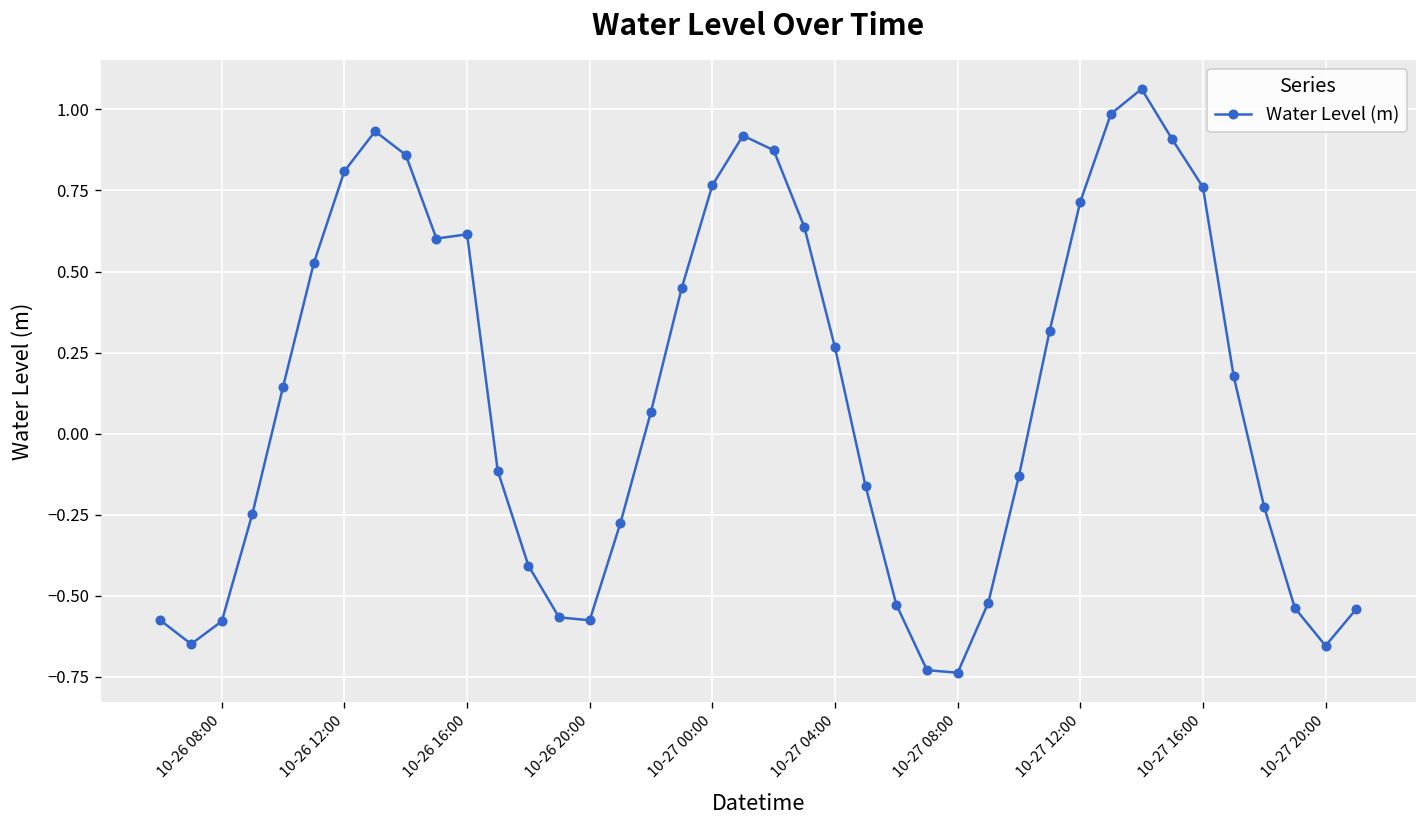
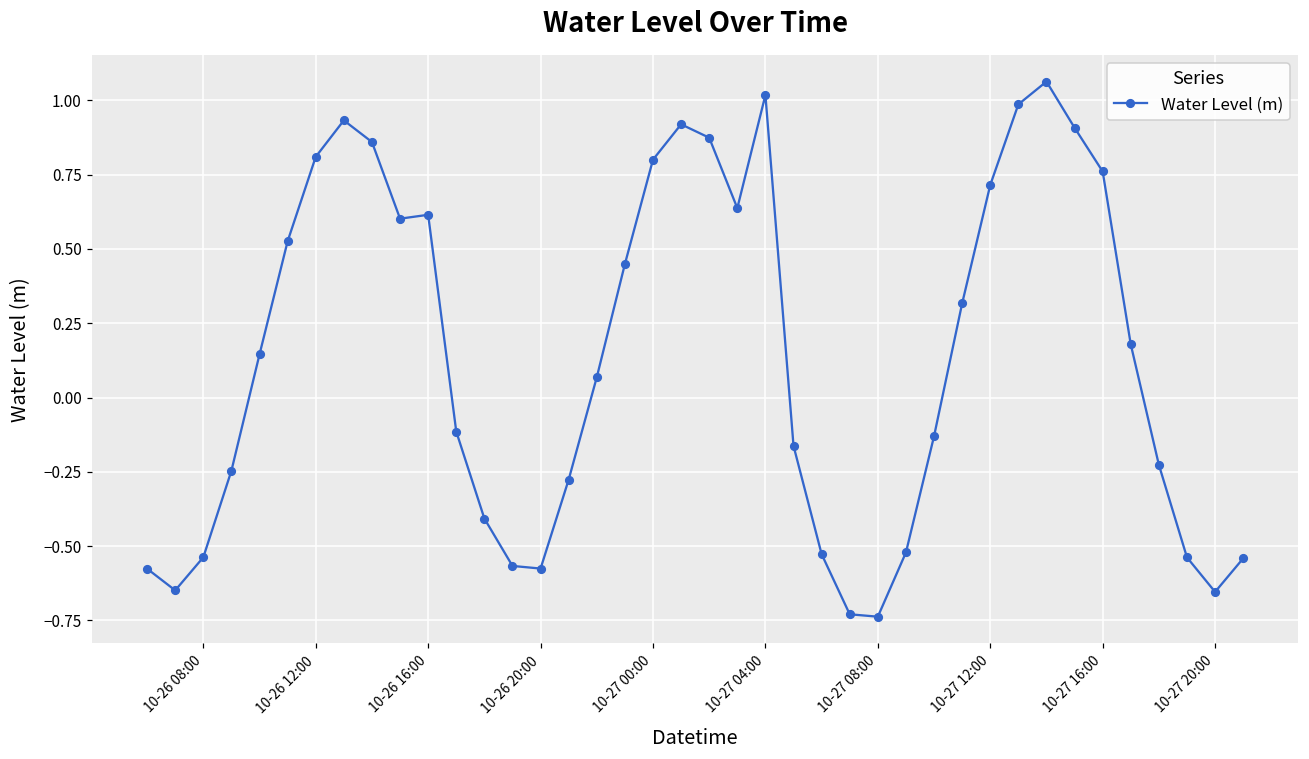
  {
-   "10-26 08:00": -0.58,
+   "10-26 08:00": -0.54,
    "10-26 12:00": 0.81,
    "10-26 16:00": 0.61,
    "10-26 20:00": -0.58,
-   "10-27 00:00": 0.77,
-   "10-27 04:00": 0.27,
+   "10-27 00:00": 0.80,
+   "10-27 04:00": 1.02,
    "10-27 08:00": -0.74,
    "10-27 12:00": 0.71,
    "10-27 16:00": 0.76,
    "10-27 20:00": -0.65
  }
